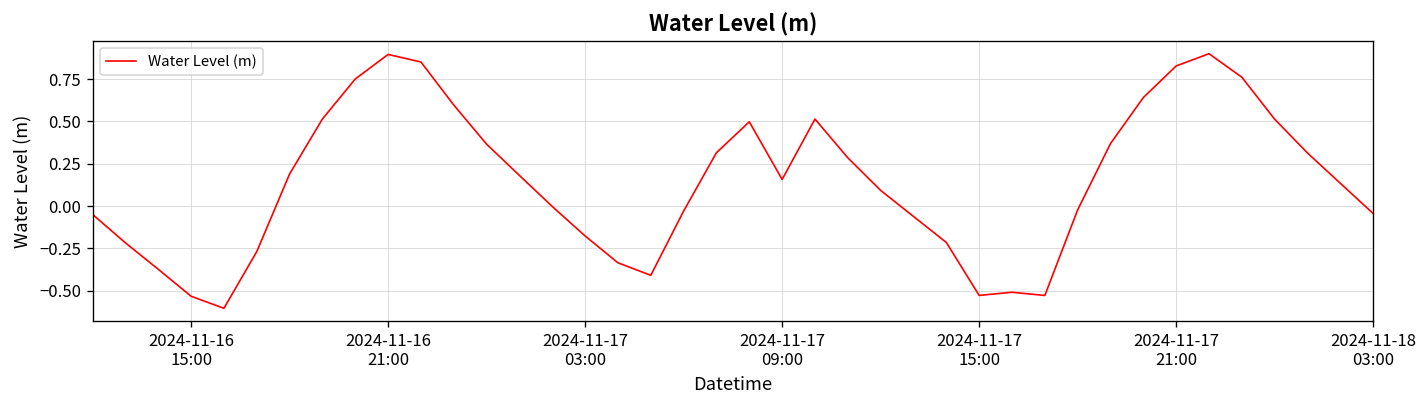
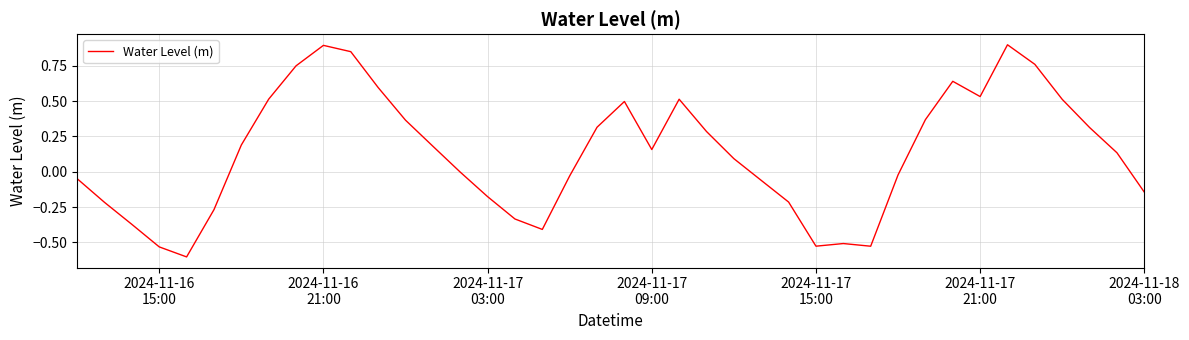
  {
    "2024-11-16 15:00": -0.53,
    "2024-11-16 21:00": 0.90,
    "2024-11-17 03:00": -0.18,
    "2024-11-17 09:00": 0.16,
    "2024-11-17 15:00": -0.53,
-   "2024-11-17 21:00": 0.83,
-   "2024-11-18 03:00": -0.04
+   "2024-11-17 21:00": 0.53,
+   "2024-11-18 03:00": -0.14
  }
